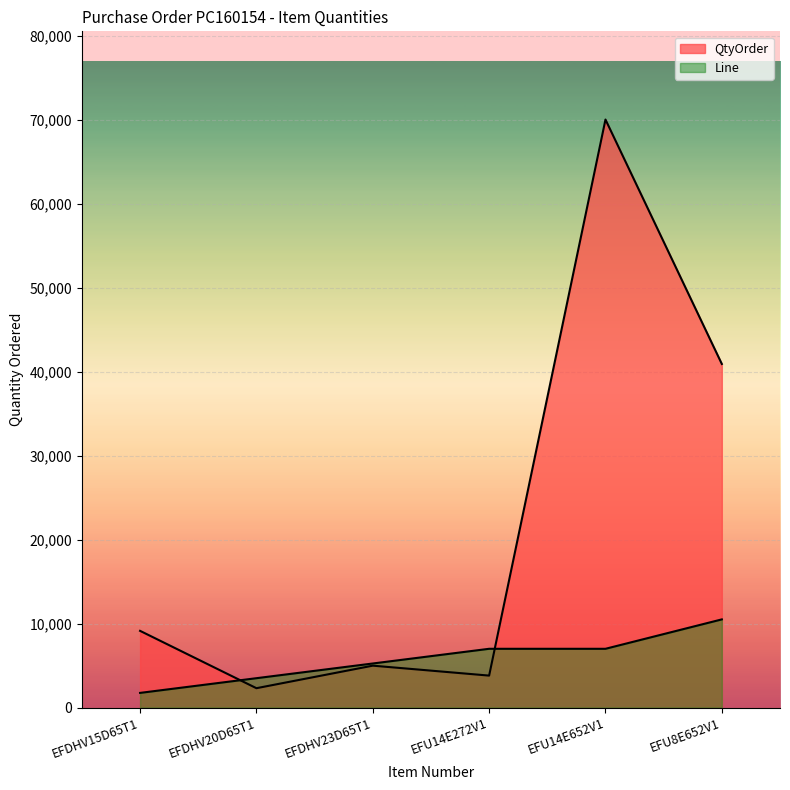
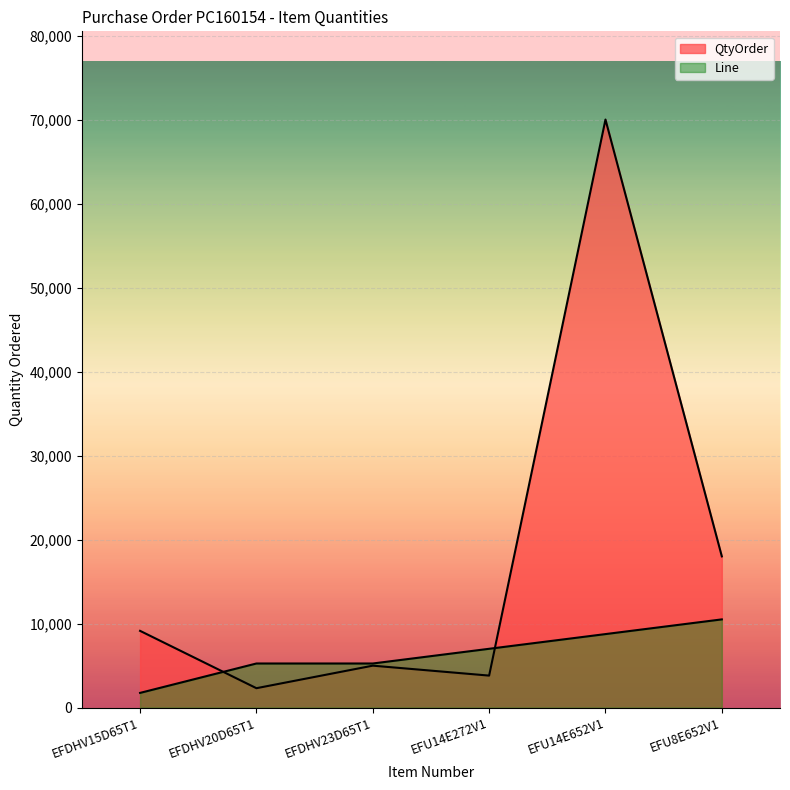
  {
    "QtyOrder": {
      "EFDHV15D65T1": "9,000",
      "EFDHV20D65T1": "2,000",
      "EFU14E272V1": "4,000",
      "EFU14E652V1": "70,000",
-     "EFU8E652V1": "41,000"
+     "EFU8E652V1": "18,000"
    },
    "Line": {
      "EFDHV15D65T1": "2,000",
-     "EFDHV20D65T1": "3,000",
+     "EFDHV20D65T1": "5,000",
      "EFU14E272V1": "7,000",
-     "EFU14E652V1": "7,000",
+     "EFU14E652V1": "9,000",
      "EFU8E652V1": "11,000"
    }
  }
